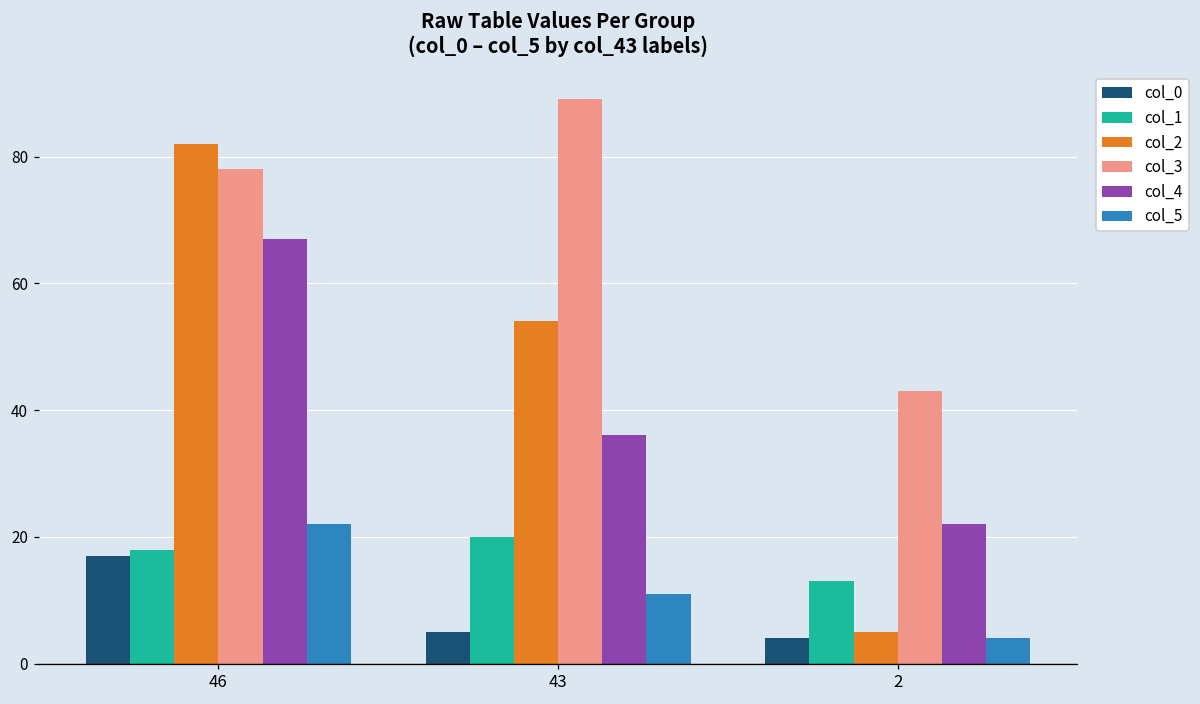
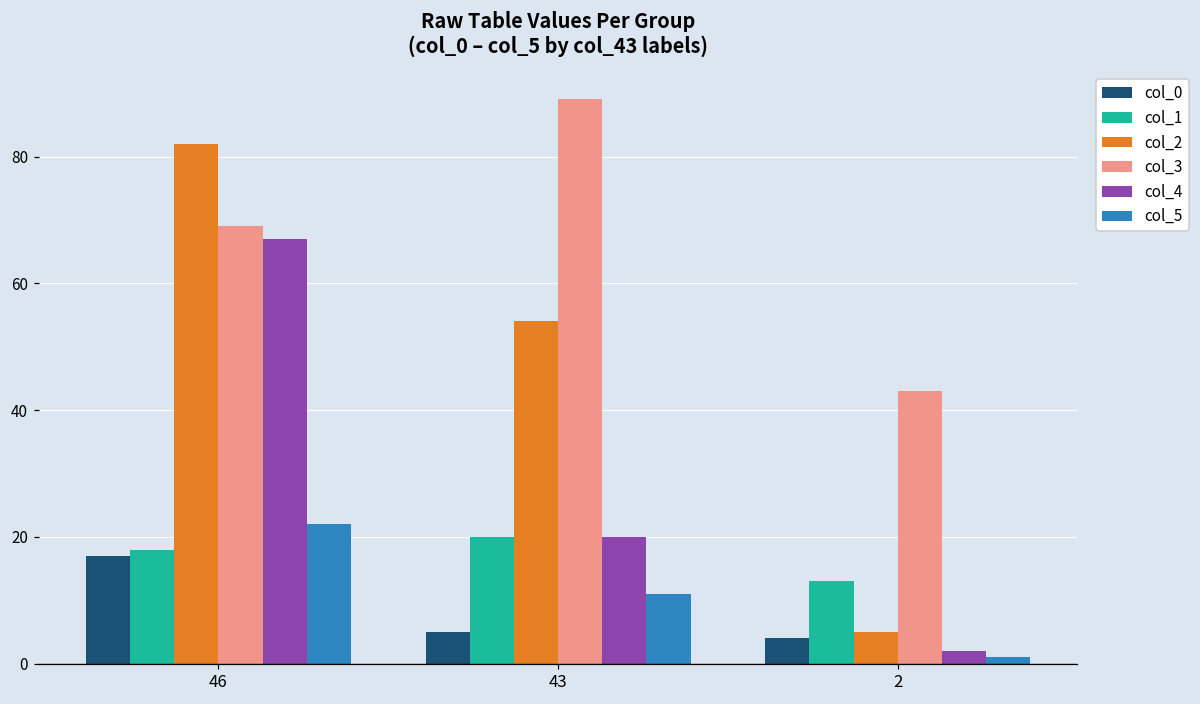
  {
    "col_0": {
      "46": 17,
      "43": 5,
      "2": 4
    },
    "col_1": {
      "46": 18,
      "43": 20,
      "2": 13
    },
    "col_2": {
      "46": 82,
      "43": 54,
      "2": 5
    },
    "col_3": {
-     "46": 78,
+     "46": 69,
      "43": 89,
      "2": 43
    },
    "col_4": {
      "46": 67,
-     "43": 36,
-     "2": 22
+     "43": 20,
+     "2": 2
    },
    "col_5": {
      "46": 22,
      "43": 11,
-     "2": 4
+     "2": 1
    }
  }
